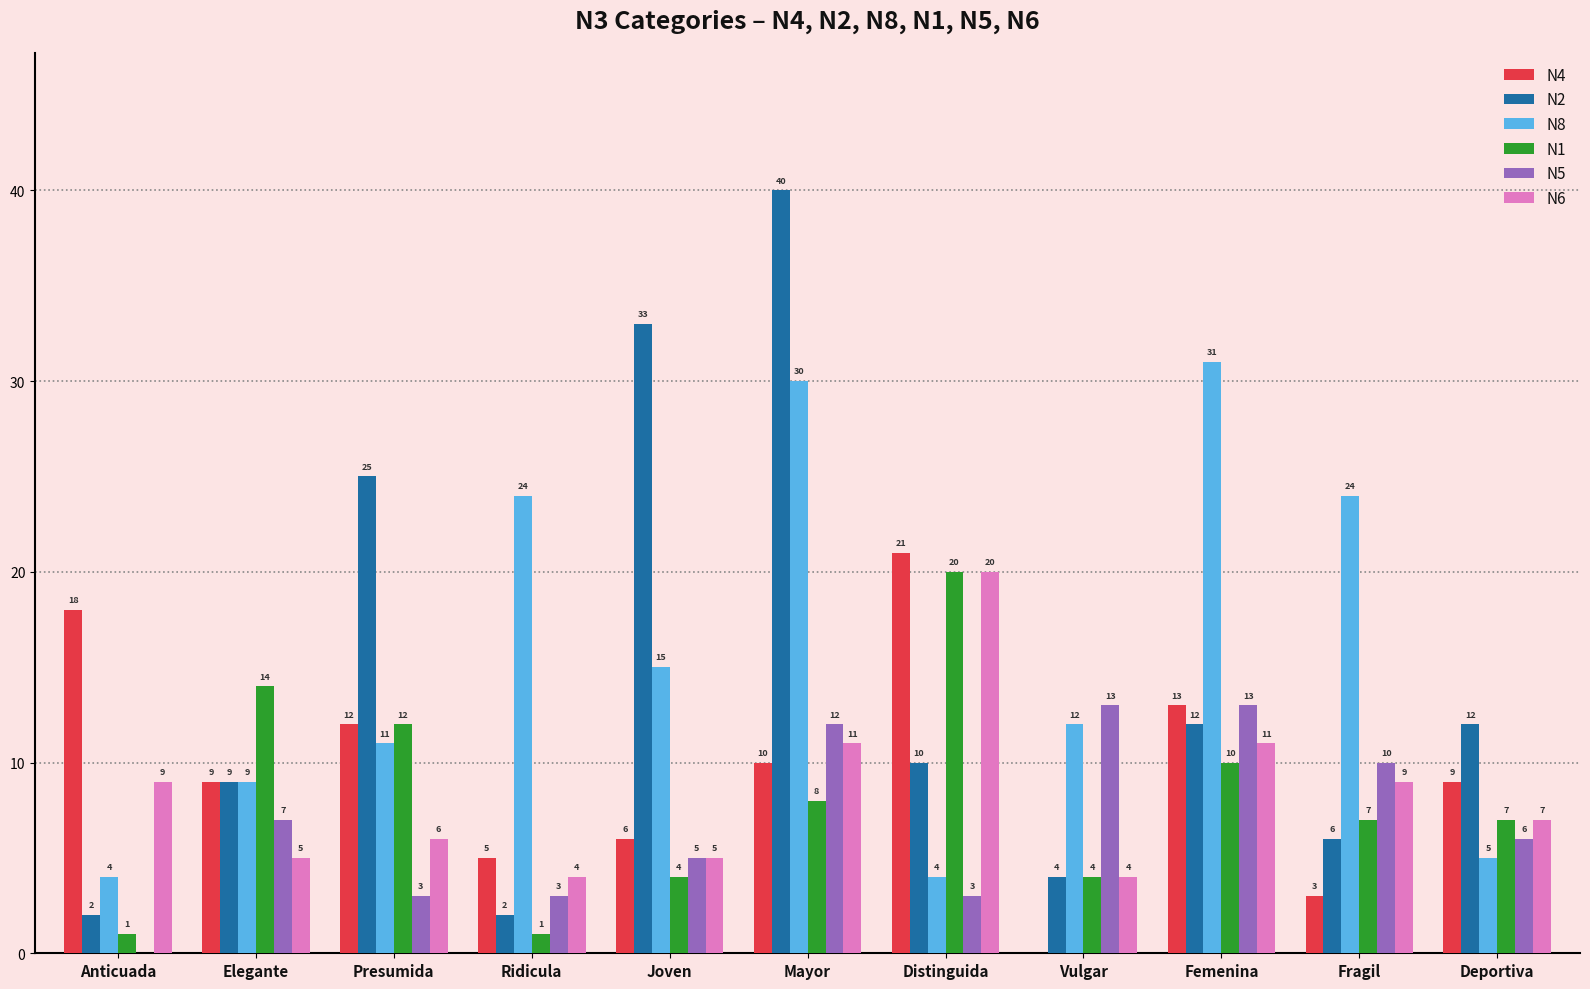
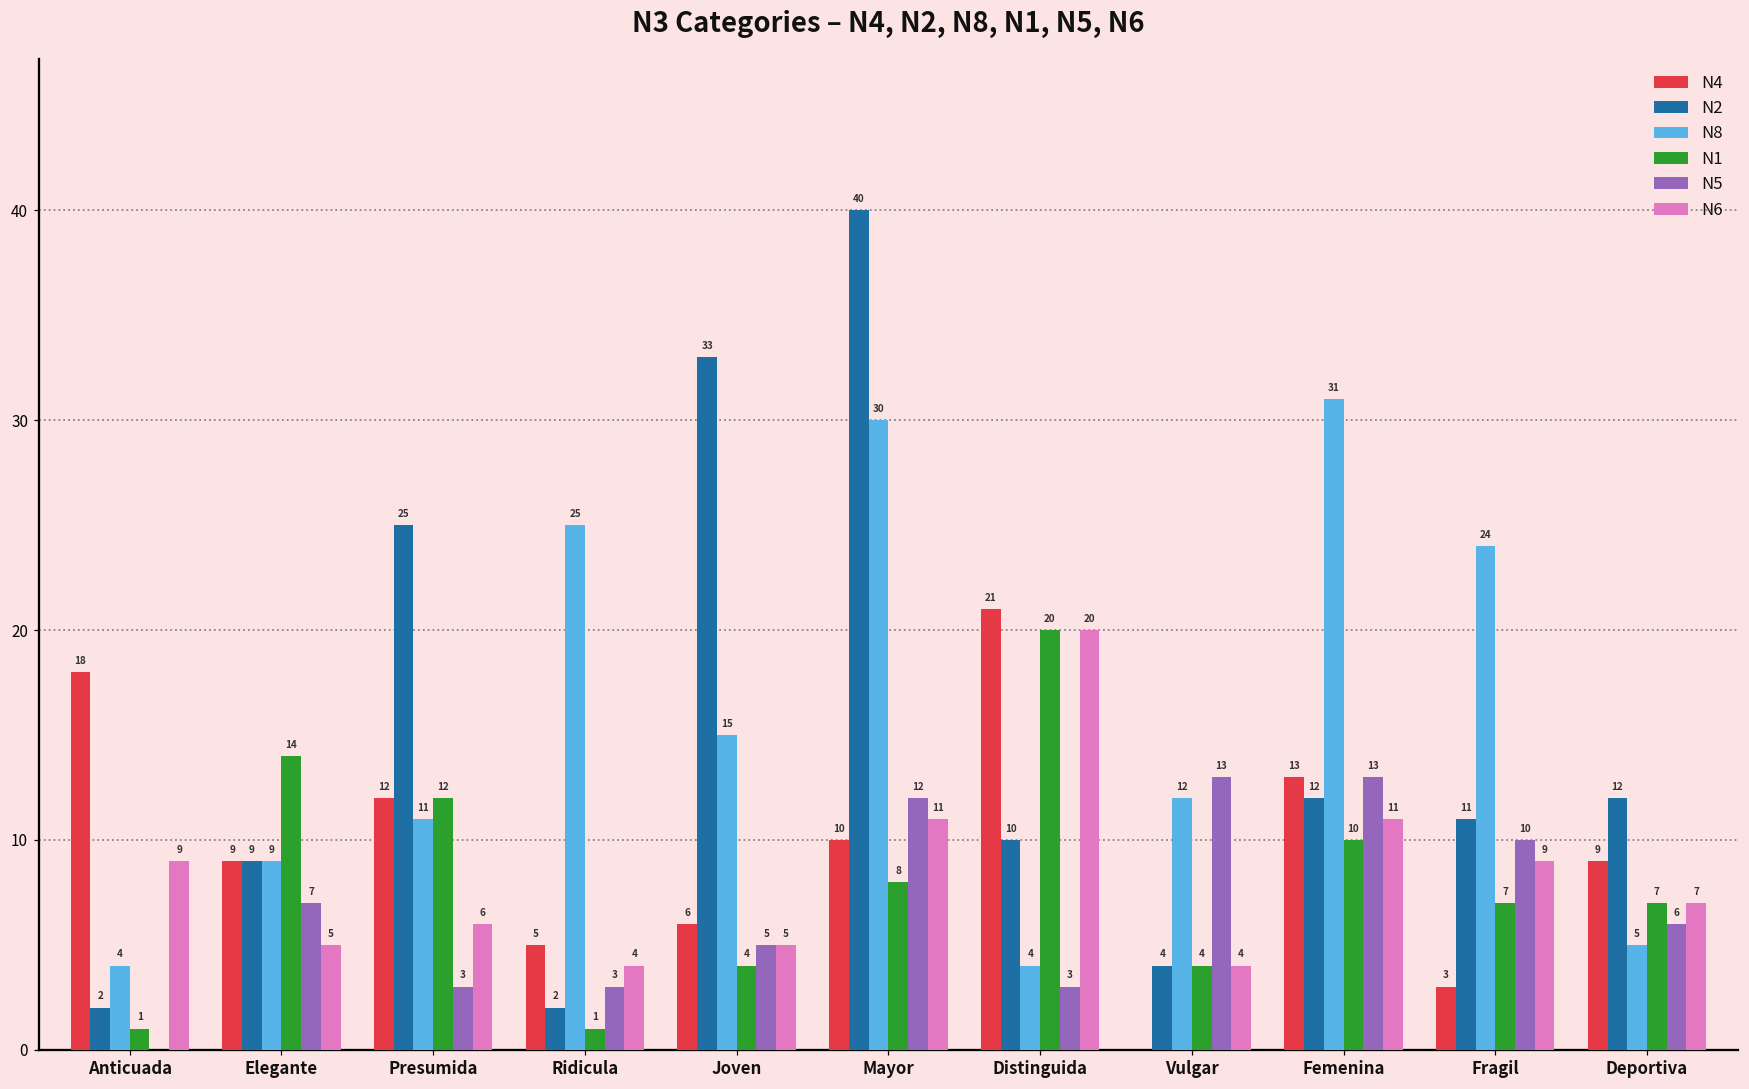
  {
    "N4": {
      "Anticuada": 18,
      "Elegante": 9,
      "Presumida": 12,
      "Ridicula": 5,
      "Joven": 6,
      "Mayor": 10,
      "Distinguida": 21,
      "Femenina": 13,
      "Fragil": 3,
      "Deportiva": 9
    },
    "N2": {
      "Anticuada": 2,
      "Elegante": 9,
      "Presumida": 25,
      "Ridicula": 2,
      "Joven": 33,
      "Mayor": 40,
      "Distinguida": 10,
      "Vulgar": 4,
      "Femenina": 12,
-     "Fragil": 6,
+     "Fragil": 11,
      "Deportiva": 12
    },
    "N8": {
      "Anticuada": 4,
      "Elegante": 9,
      "Presumida": 11,
-     "Ridicula": 24,
+     "Ridicula": 25,
      "Joven": 15,
      "Mayor": 30,
      "Distinguida": 4,
      "Vulgar": 12,
      "Femenina": 31,
      "Fragil": 24,
      "Deportiva": 5
    },
    "N1": {
      "Anticuada": 1,
      "Elegante": 14,
      "Presumida": 12,
      "Ridicula": 1,
      "Joven": 4,
      "Mayor": 8,
      "Distinguida": 20,
      "Vulgar": 4,
      "Femenina": 10,
      "Fragil": 7,
      "Deportiva": 7
    },
    "N5": {
      "Elegante": 7,
      "Presumida": 3,
      "Ridicula": 3,
      "Joven": 5,
      "Mayor": 12,
      "Distinguida": 3,
      "Vulgar": 13,
      "Femenina": 13,
      "Fragil": 10,
      "Deportiva": 6
    },
    "N6": {
      "Anticuada": 9,
      "Elegante": 5,
      "Presumida": 6,
      "Ridicula": 4,
      "Joven": 5,
      "Mayor": 11,
      "Distinguida": 20,
      "Vulgar": 4,
      "Femenina": 11,
      "Fragil": 9,
      "Deportiva": 7
    }
  }
